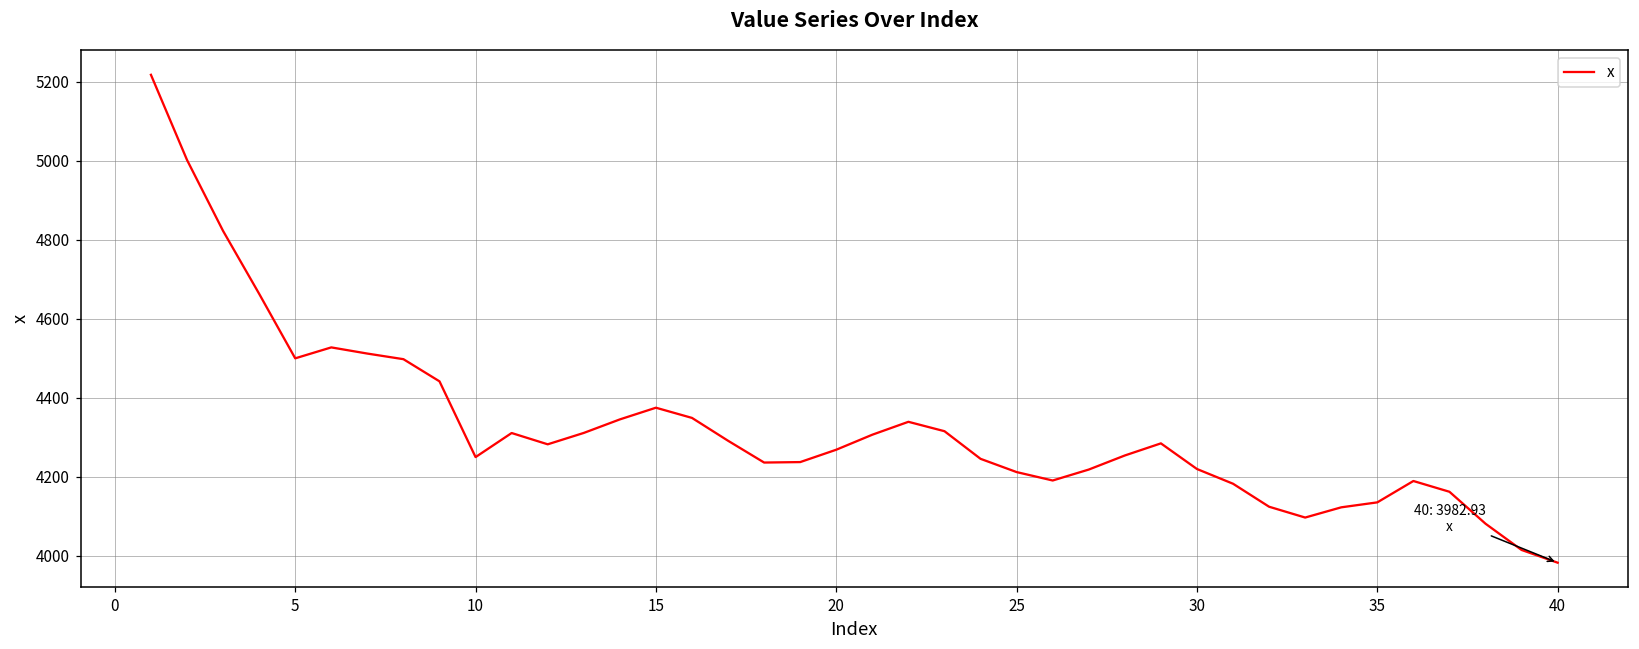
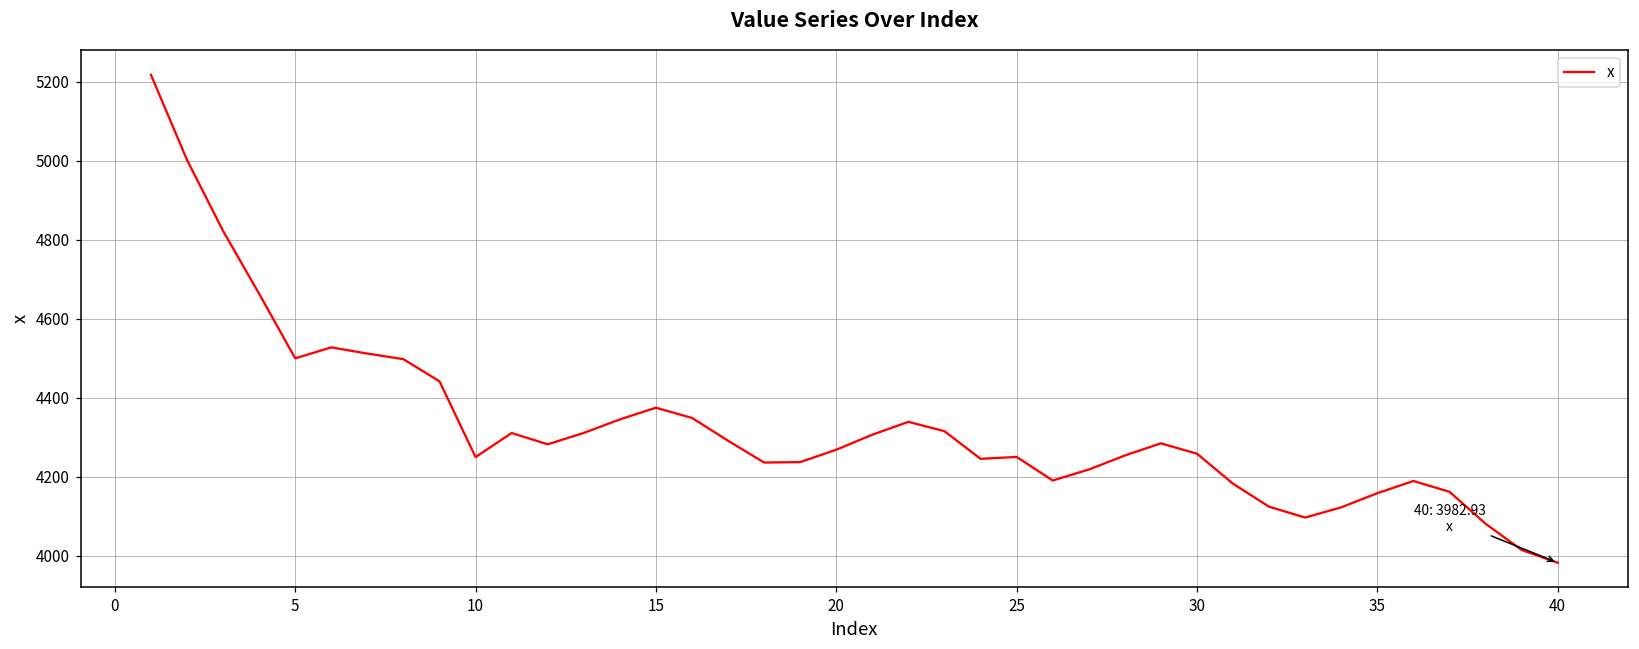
  {
    "5": 4500,
    "10": 4250,
    "15": 4380,
    "20": 4270,
-   "25": 4210,
-   "30": 4220,
-   "35": 4140,
+   "25": 4250,
+   "30": 4260,
+   "35": 4160,
    "40": 3980
  }
